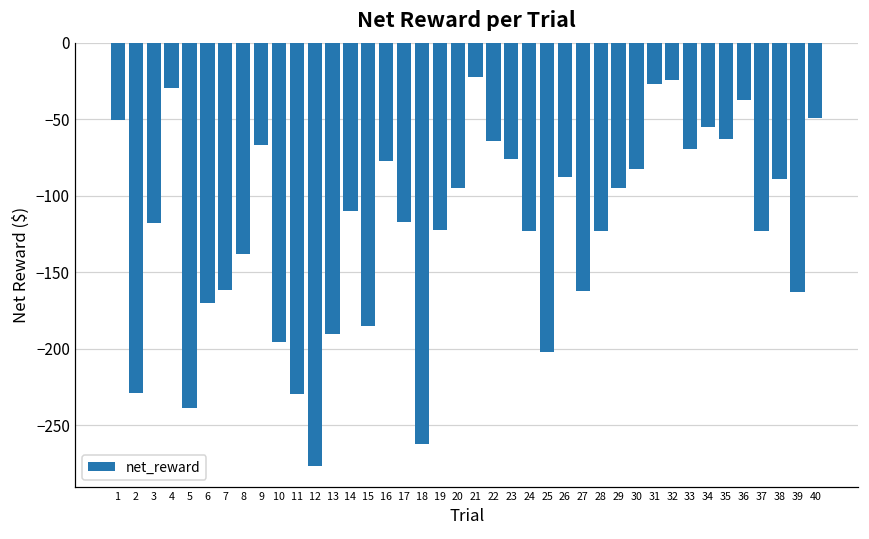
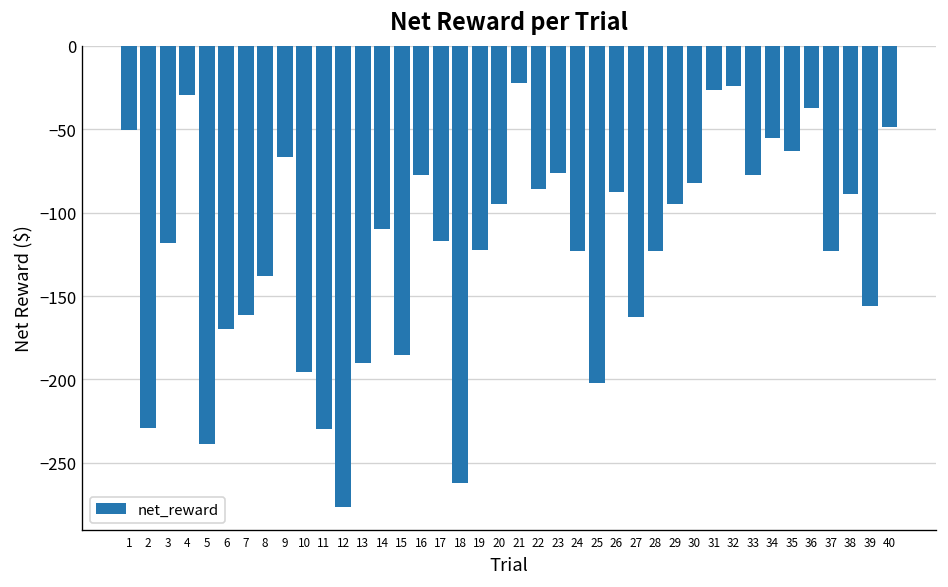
  {
    "1": -51,
    "2": -229,
    "3": -118,
    "4": -29,
    "5": -239,
    "6": -170,
    "7": -162,
    "8": -138,
    "9": -67,
    "10": -196,
    "11": -230,
    "12": -276,
    "13": -190,
    "14": -110,
    "15": -185,
    "16": -77,
    "17": -117,
    "18": -262,
    "19": -122,
    "20": -95,
    "21": -22,
-   "22": -64,
+   "22": -86,
    "23": -76,
    "24": -123,
    "25": -202,
    "26": -88,
    "27": -162,
    "28": -123,
    "29": -95,
    "30": -82,
    "31": -27,
    "32": -24,
-   "33": -69,
+   "33": -77,
    "34": -55,
    "35": -63,
    "36": -38,
    "37": -123,
    "38": -89,
-   "39": -163,
+   "39": -156,
    "40": -49
  }
